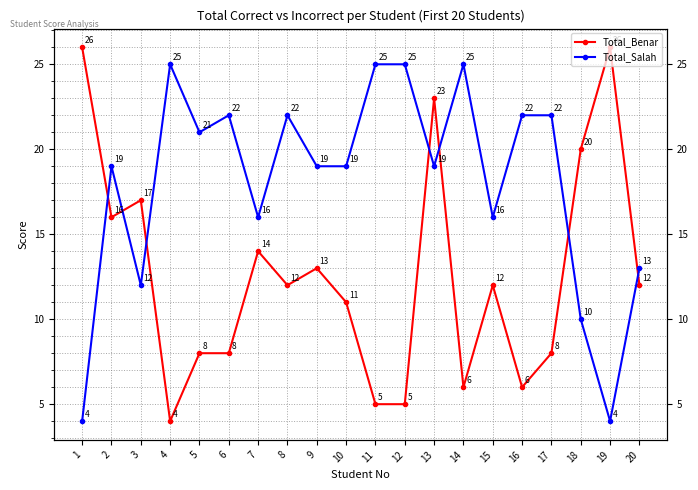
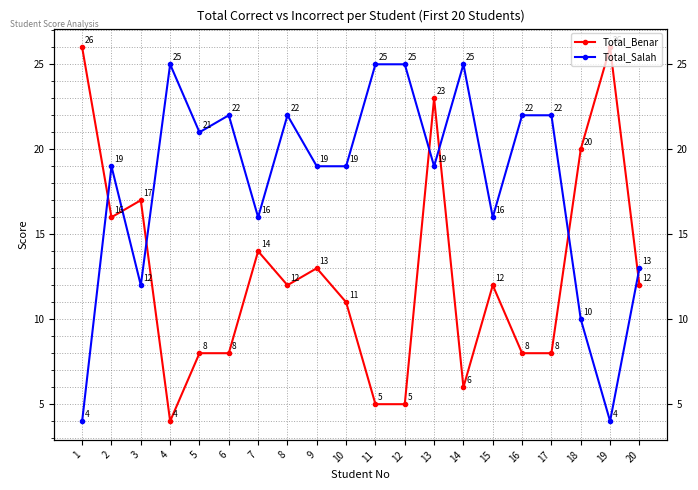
  {
    "Total_Benar": {
      "1": 26,
      "2": 16,
      "3": 17,
      "4": 4,
      "5": 8,
      "6": 8,
      "7": 14,
      "8": 12,
      "9": 13,
      "10": 11,
      "11": 5,
      "12": 5,
      "13": 23,
      "14": 6,
      "15": 12,
-     "16": 6,
+     "16": 8,
      "17": 8,
      "18": 20,
      "20": 12
    },
    "Total_Salah": {
      "1": 4,
      "2": 19,
      "3": 12,
      "4": 25,
      "5": 21,
      "6": 22,
      "7": 16,
      "8": 22,
      "9": 19,
      "10": 19,
      "11": 25,
      "12": 25,
      "13": 19,
      "14": 25,
      "15": 16,
      "16": 22,
      "17": 22,
      "18": 10,
      "19": 4,
      "20": 13
    }
  }
